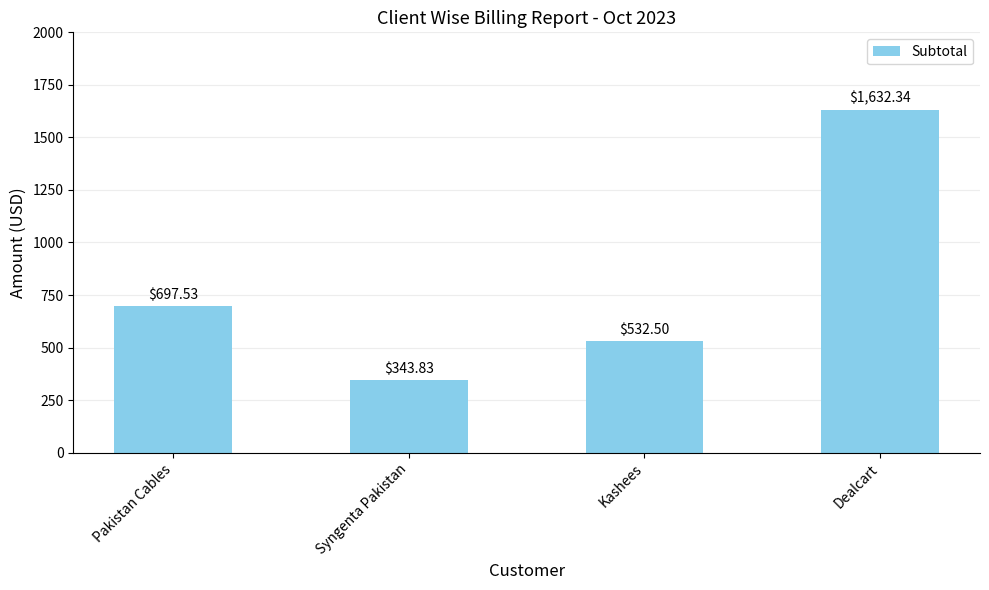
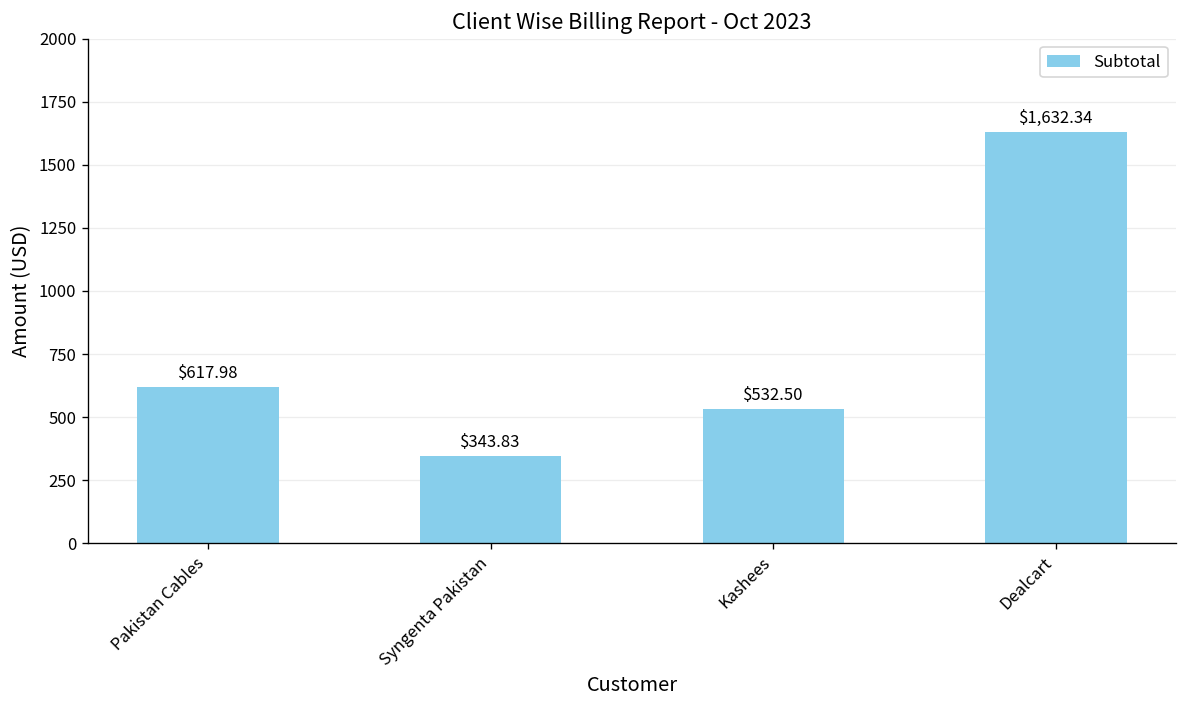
  {
-   "Pakistan Cables": "$697.53",
+   "Pakistan Cables": "$617.98",
    "Syngenta Pakistan": "$343.83",
    "Kashees": "$532.50",
    "Dealcart": "$1,632.34"
  }
